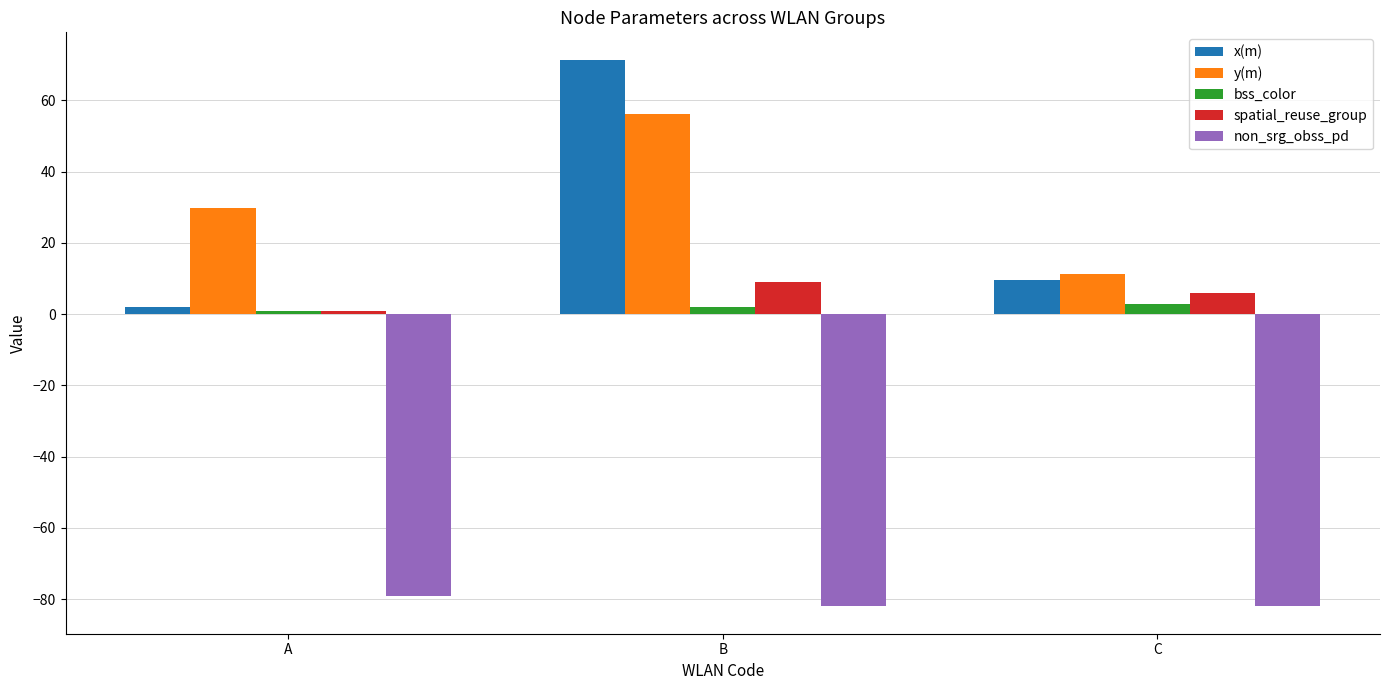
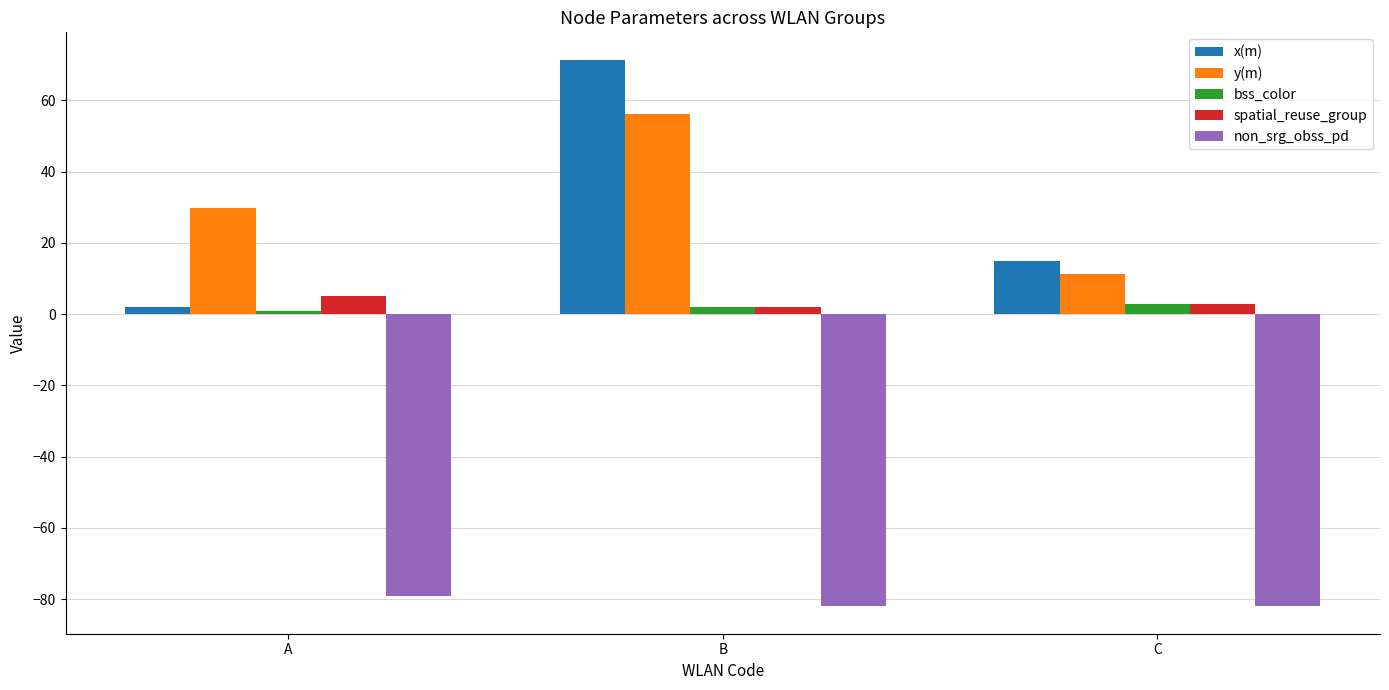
  {
    "x(m)": {
      "A": 2,
      "B": 71,
-     "C": 10
+     "C": 15
    },
    "y(m)": {
      "A": 30,
      "B": 56,
      "C": 11
    },
    "bss_color": {
      "A": 1,
      "B": 2,
      "C": 3
    },
    "spatial_reuse_group": {
-     "A": 1,
-     "B": 9,
-     "C": 6
+     "A": 5,
+     "B": 2,
+     "C": 3
    },
    "non_srg_obss_pd": {
      "A": -79,
      "B": -82,
      "C": -82
    }
  }
